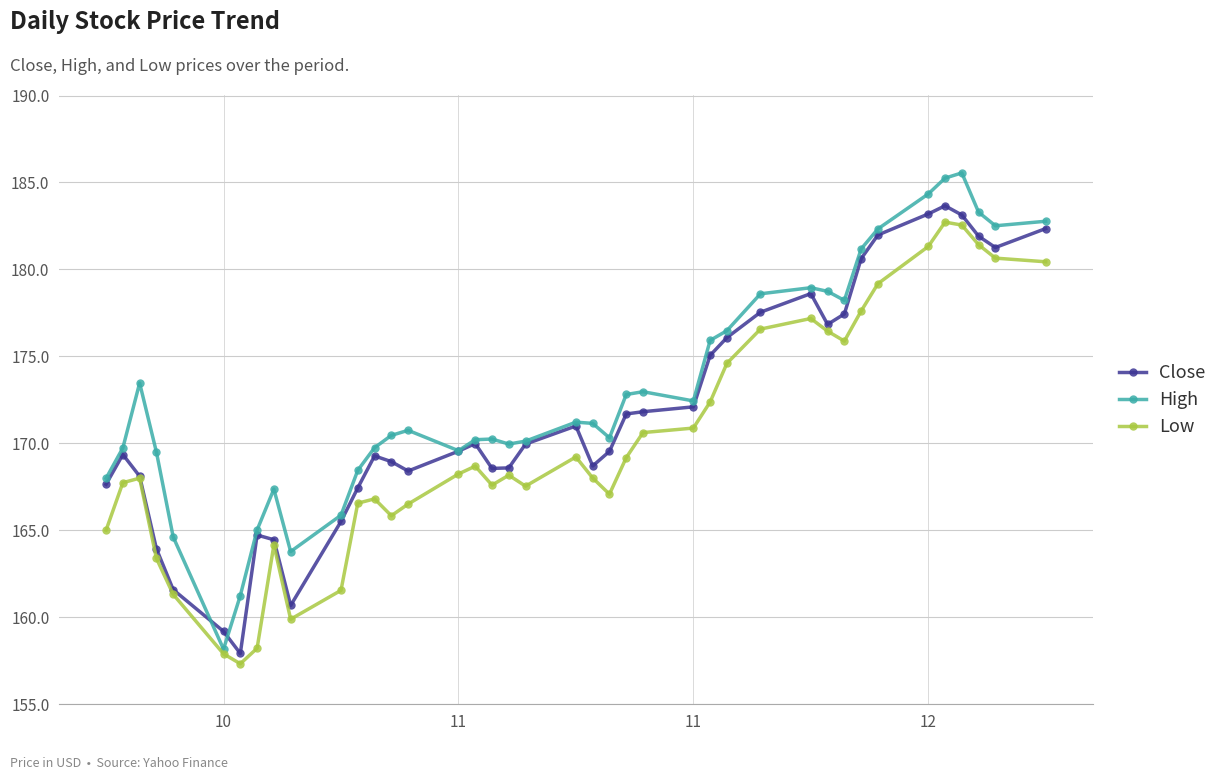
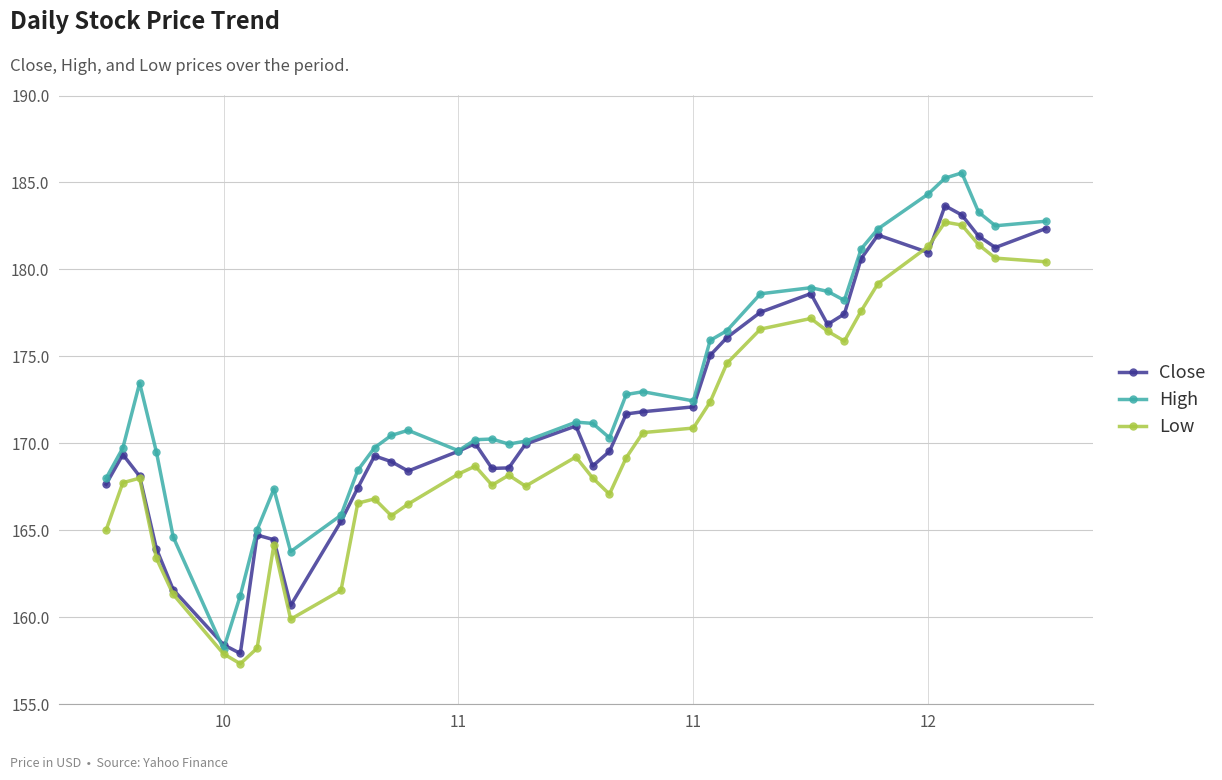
  {
    "Close": {
-     "10": 159.2,
-     "12": 183.2
+     "10": 158.4,
+     "12": 181.0
    },
    "High": {
      "10": 158.2,
      "12": 184.3
    },
    "Low": {
      "10": 157.9,
      "12": 181.3
    }
  }
